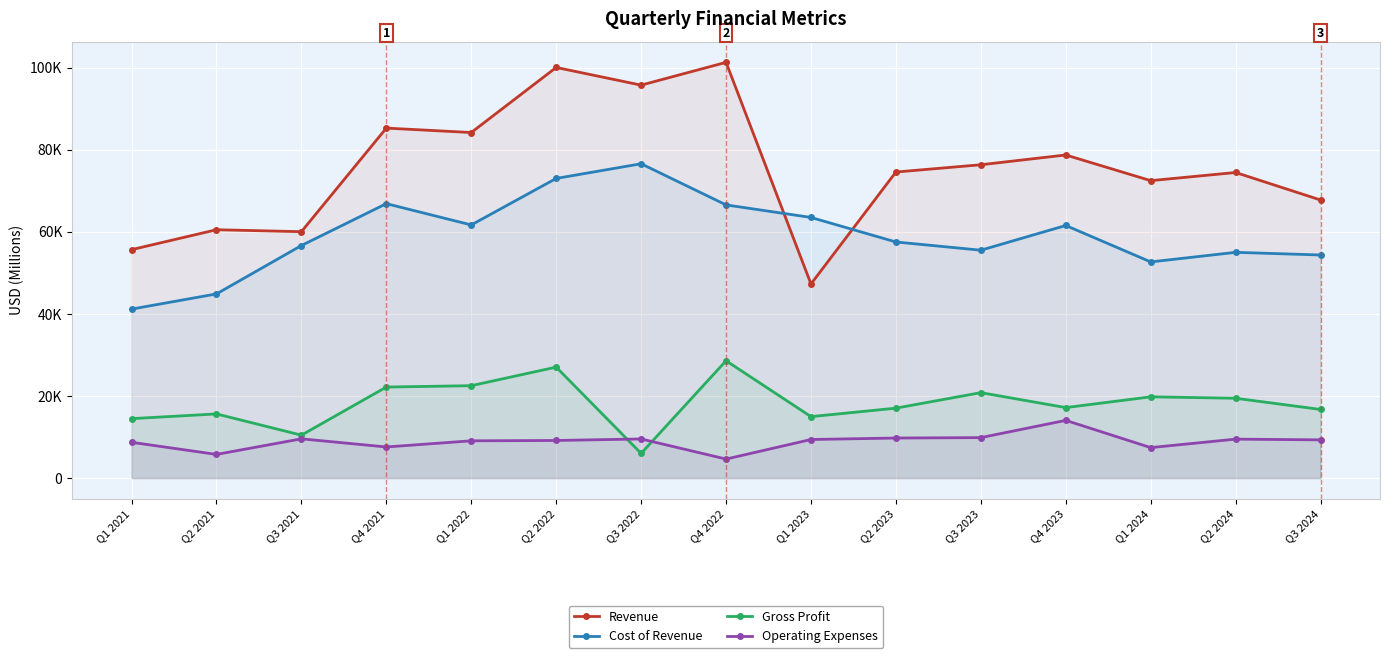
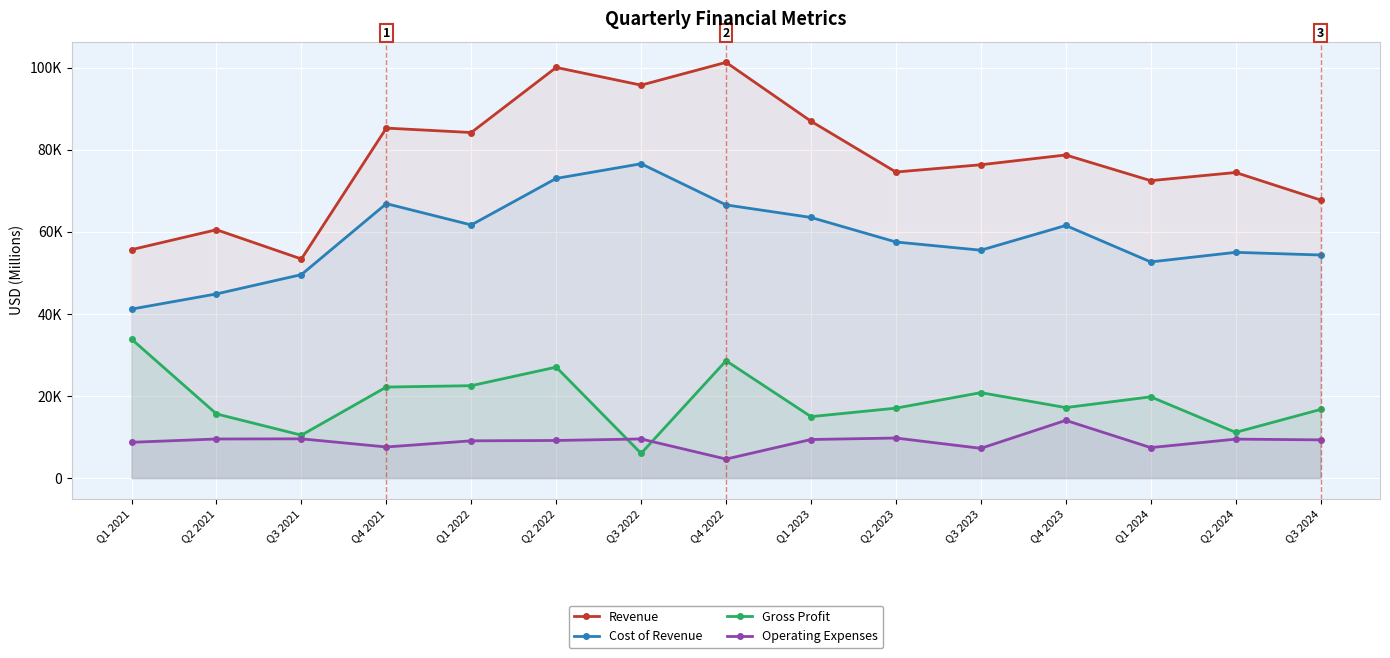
  {
    "Revenue": {
      "Q1 2021": 56000,
      "Q2 2021": 61000,
-     "Q3 2021": 60000,
+     "Q3 2021": 53000,
      "Q4 2021": 85000,
      "Q1 2022": 84000,
      "Q2 2022": 100000,
      "Q3 2022": 96000,
-     "Q1 2023": 47000,
+     "Q1 2023": 87000,
      "Q2 2023": 75000,
      "Q3 2023": 76000,
      "Q4 2023": 79000,
      "Q1 2024": 72000,
      "Q2 2024": 74000,
      "Q3 2024": 68000
    },
    "Cost of Revenue": {
      "Q1 2021": 41000,
      "Q2 2021": 45000,
-     "Q3 2021": 57000,
+     "Q3 2021": 50000,
      "Q4 2021": 67000,
      "Q1 2022": 62000,
      "Q2 2022": 73000,
      "Q3 2022": 77000,
      "Q4 2022": 67000,
      "Q1 2023": 64000,
      "Q2 2023": 58000,
      "Q3 2023": 56000,
      "Q4 2023": 62000,
      "Q1 2024": 53000,
      "Q2 2024": 55000,
      "Q3 2024": 54000
    },
    "Gross Profit": {
-     "Q1 2021": 14000,
+     "Q1 2021": 34000,
      "Q2 2021": 16000,
      "Q3 2021": 10000,
      "Q4 2021": 22000,
      "Q1 2022": 23000,
      "Q2 2022": 27000,
      "Q3 2022": 6000,
      "Q4 2022": 29000,
      "Q1 2023": 15000,
      "Q2 2023": 17000,
      "Q3 2023": 21000,
      "Q4 2023": 17000,
      "Q1 2024": 20000,
-     "Q2 2024": 19000,
+     "Q2 2024": 11000,
      "Q3 2024": 17000
    },
    "Operating Expenses": {
      "Q1 2021": 9000,
-     "Q2 2021": 6000,
+     "Q2 2021": 10000,
      "Q3 2021": 10000,
      "Q4 2021": 8000,
      "Q1 2022": 9000,
      "Q2 2022": 9000,
      "Q3 2022": 10000,
      "Q4 2022": 5000,
      "Q1 2023": 9000,
      "Q2 2023": 10000,
-     "Q3 2023": 10000,
+     "Q3 2023": 7000,
      "Q4 2023": 14000,
      "Q1 2024": 7000,
      "Q2 2024": 9000,
      "Q3 2024": 9000
    }
  }
